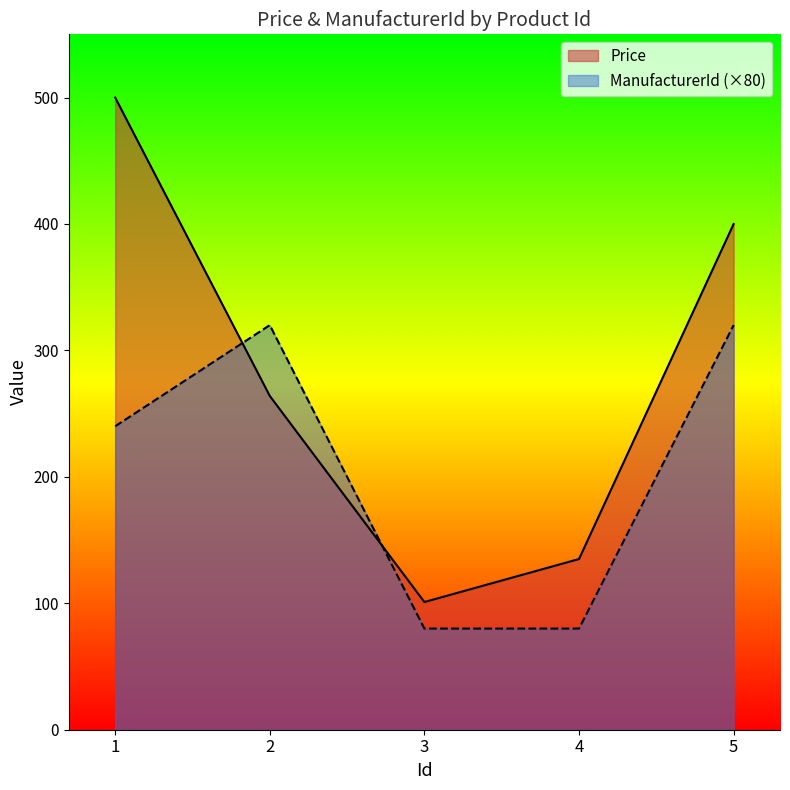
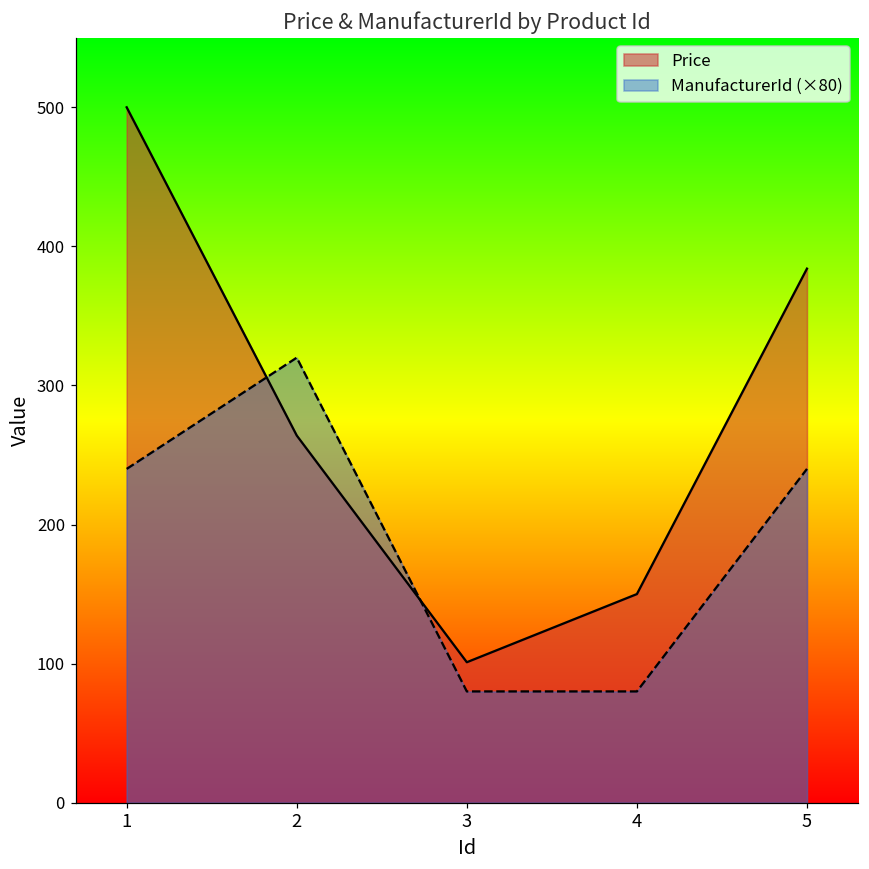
  {
    "Price": {
      "1": 500,
      "2": 264,
      "3": 101,
-     "4": 135,
-     "5": 400
+     "4": 150,
+     "5": 384
    },
    "ManufacturerId (×80)": {
      "1": 240,
      "2": 320,
      "3": 80,
      "4": 80,
-     "5": 320
+     "5": 240
    }
  }
